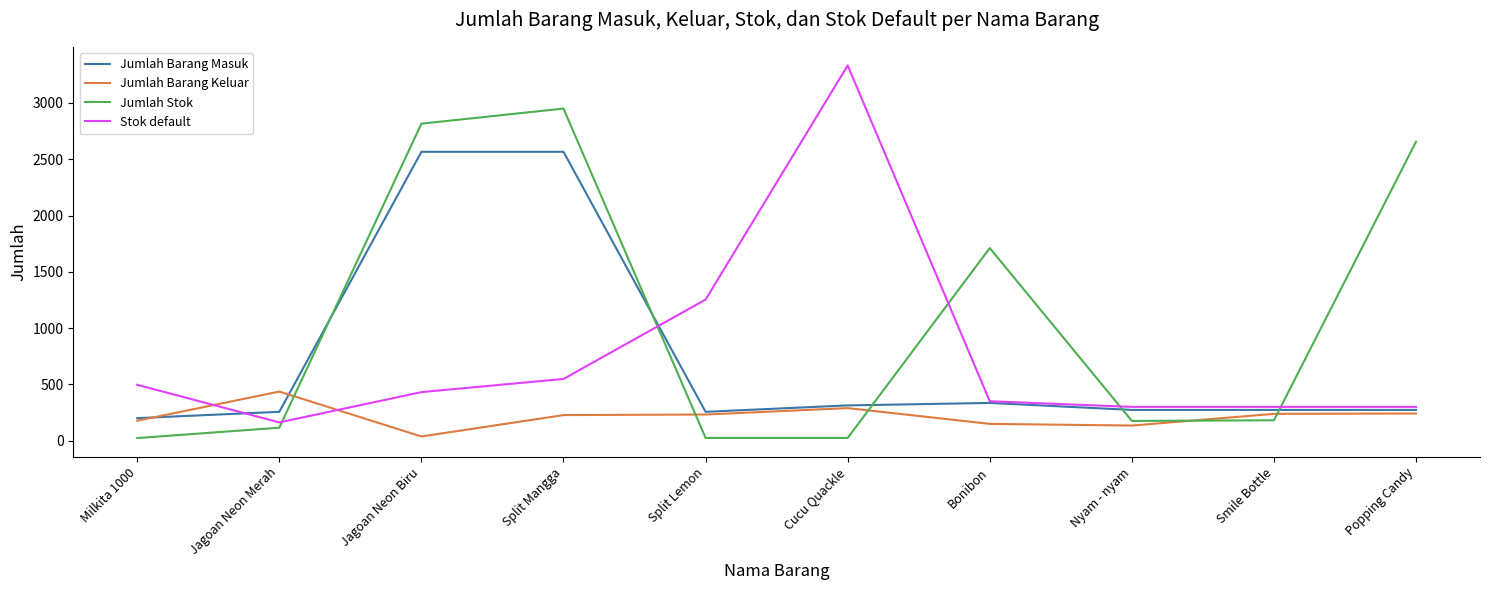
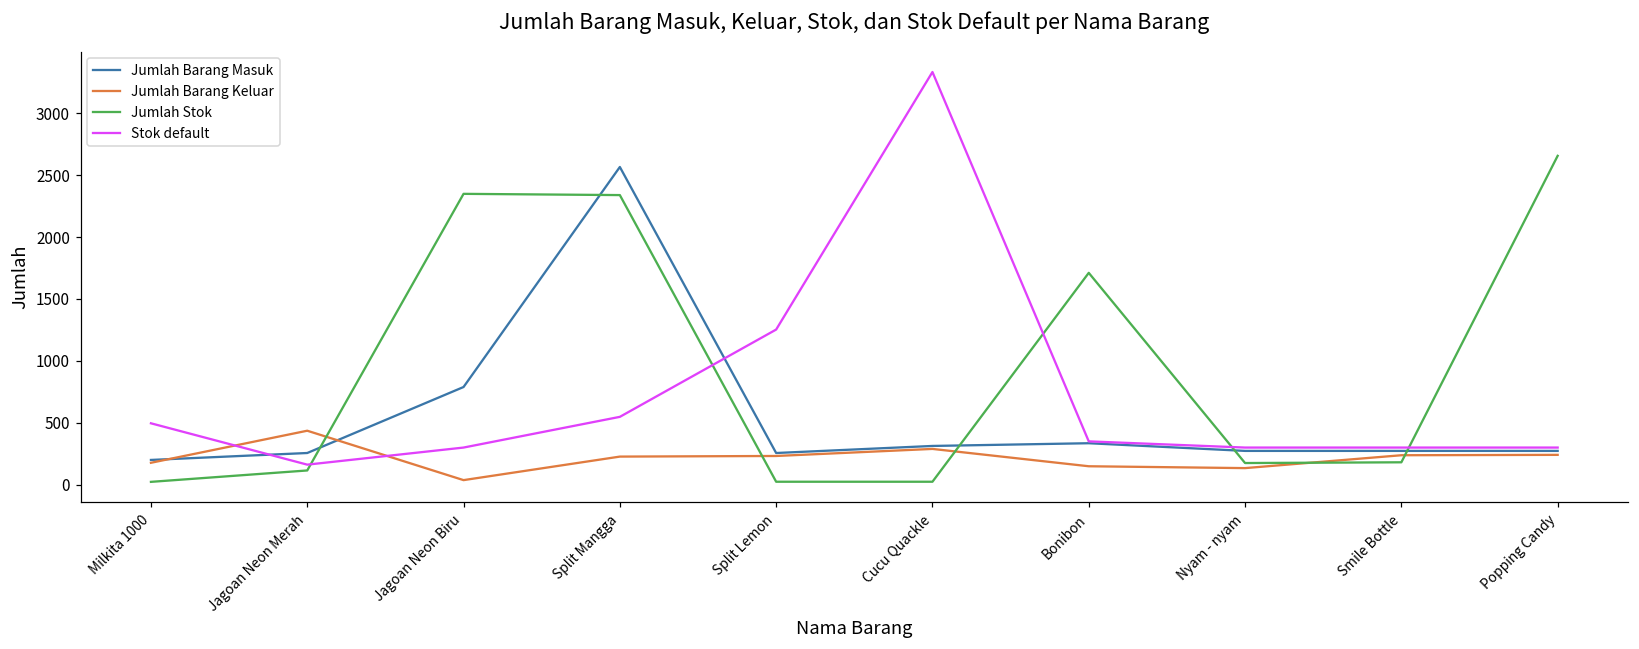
  {
    "Jumlah Barang Masuk": {
      "Milkita 1000": 200,
      "Jagoan Neon Merah": 260,
-     "Jagoan Neon Biru": 2570,
+     "Jagoan Neon Biru": 790,
      "Split Mangga": 2570,
      "Split Lemon": 260,
      "Cucu Quackle": 310,
      "Nyam - nyam": 270,
      "Smile Bottle": 270,
      "Popping Candy": 270
    },
    "Jumlah Barang Keluar": {
      "Milkita 1000": 180,
      "Jagoan Neon Merah": 440,
      "Jagoan Neon Biru": 40,
      "Split Mangga": 230,
      "Split Lemon": 230,
      "Cucu Quackle": 290,
      "Bonibon": 150,
      "Nyam - nyam": 130,
      "Smile Bottle": 240,
      "Popping Candy": 240
    },
    "Jumlah Stok": {
      "Milkita 1000": 20,
      "Jagoan Neon Merah": 120,
-     "Jagoan Neon Biru": 2820,
-     "Split Mangga": 2950,
+     "Jagoan Neon Biru": 2350,
+     "Split Mangga": 2340,
      "Split Lemon": 20,
      "Cucu Quackle": 20,
      "Bonibon": 1710,
      "Nyam - nyam": 180,
      "Smile Bottle": 180,
      "Popping Candy": 2660
    },
    "Stok default": {
      "Milkita 1000": 500,
      "Jagoan Neon Merah": 160,
-     "Jagoan Neon Biru": 430,
+     "Jagoan Neon Biru": 300,
      "Split Mangga": 550,
      "Split Lemon": 1250,
      "Cucu Quackle": 3330,
      "Nyam - nyam": 300,
      "Smile Bottle": 300,
      "Popping Candy": 300
    }
  }
